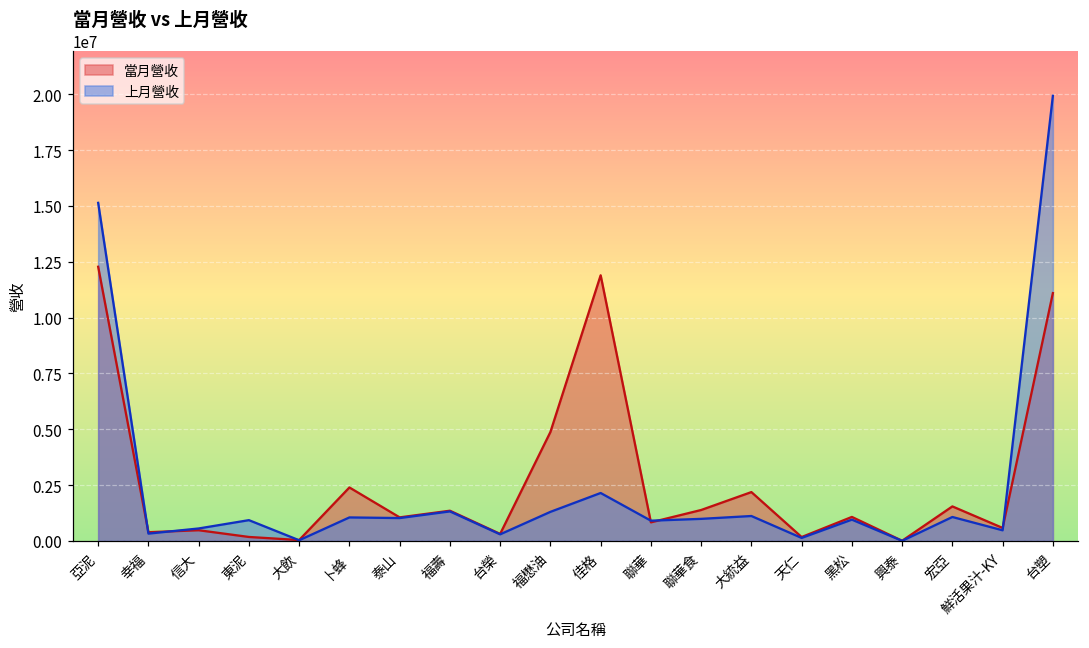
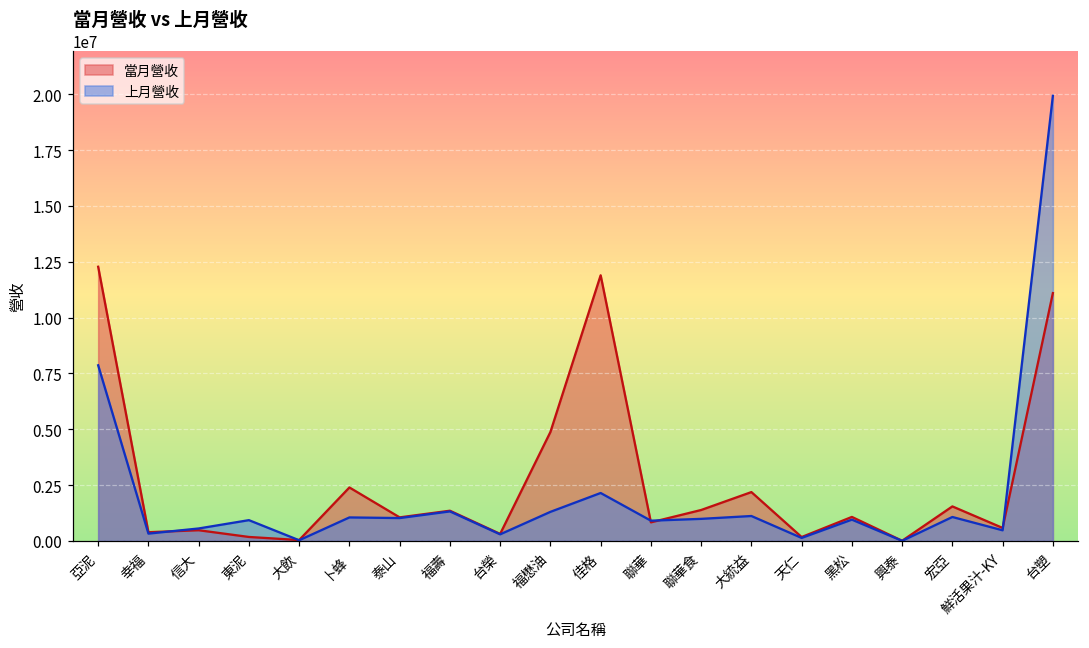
  {
    "當月營收": {
      "亞泥": 12300000,
      "東泥": 200000,
      "卜蜂": 2400000,
      "福懋油": 4900000,
      "佳格": 11900000,
      "聯華食": 1400000,
      "大統益": 2200000,
      "宏亞": 1500000,
      "台塑": 11100000
    },
    "上月營收": {
-     "亞泥": 15100000,
+     "亞泥": 7900000,
      "東泥": 900000,
      "卜蜂": 1100000,
      "福懋油": 1300000,
      "佳格": 2100000,
      "聯華食": 1000000,
      "大統益": 1100000,
      "宏亞": 1100000,
      "台塑": 19900000
    }
  }
